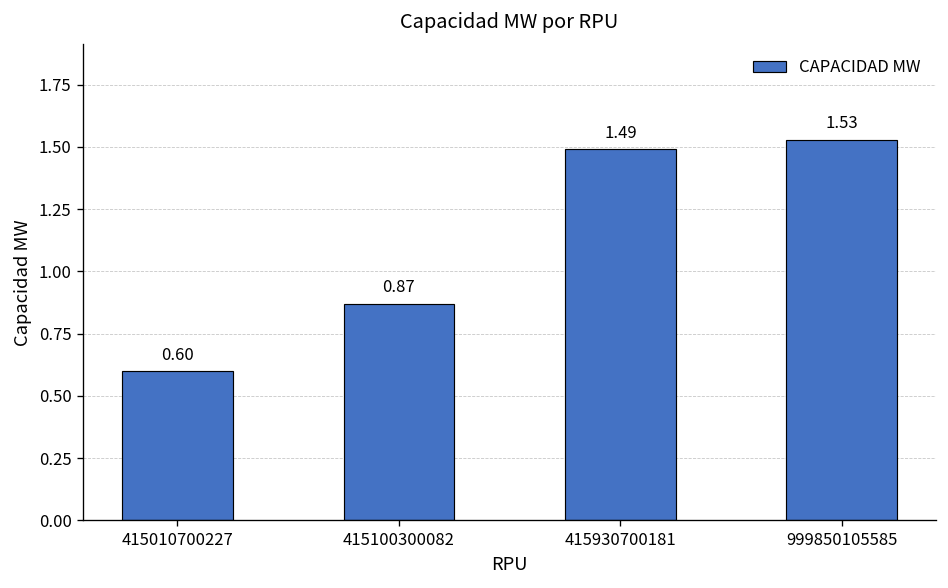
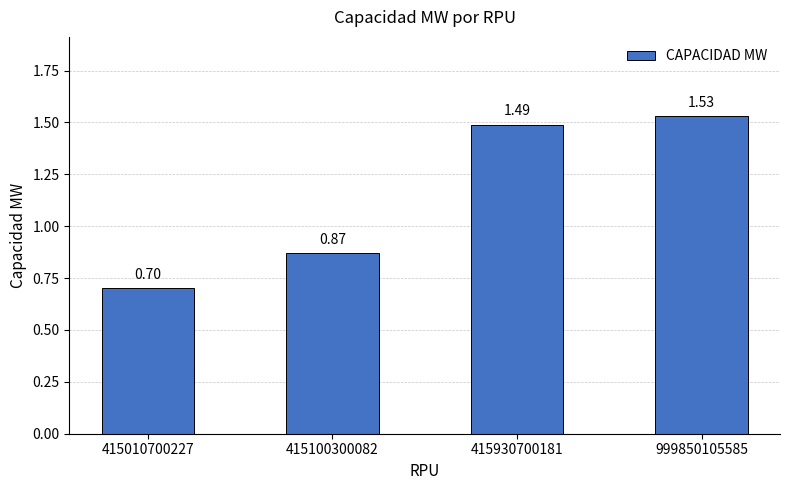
  {
-   "415010700227": 0.60,
+   "415010700227": 0.70,
    "415100300082": 0.87,
    "415930700181": 1.49,
    "999850105585": 1.53
  }
